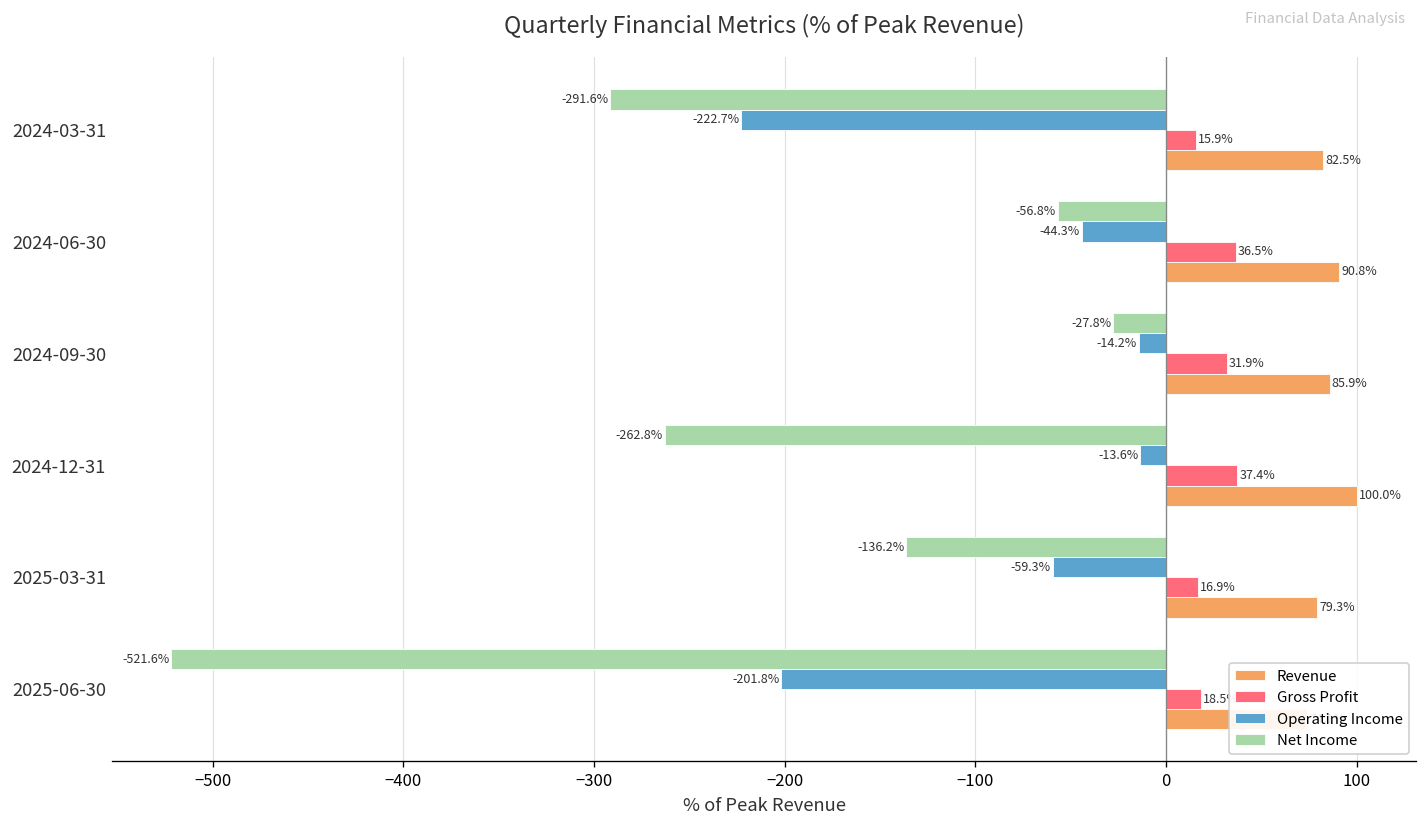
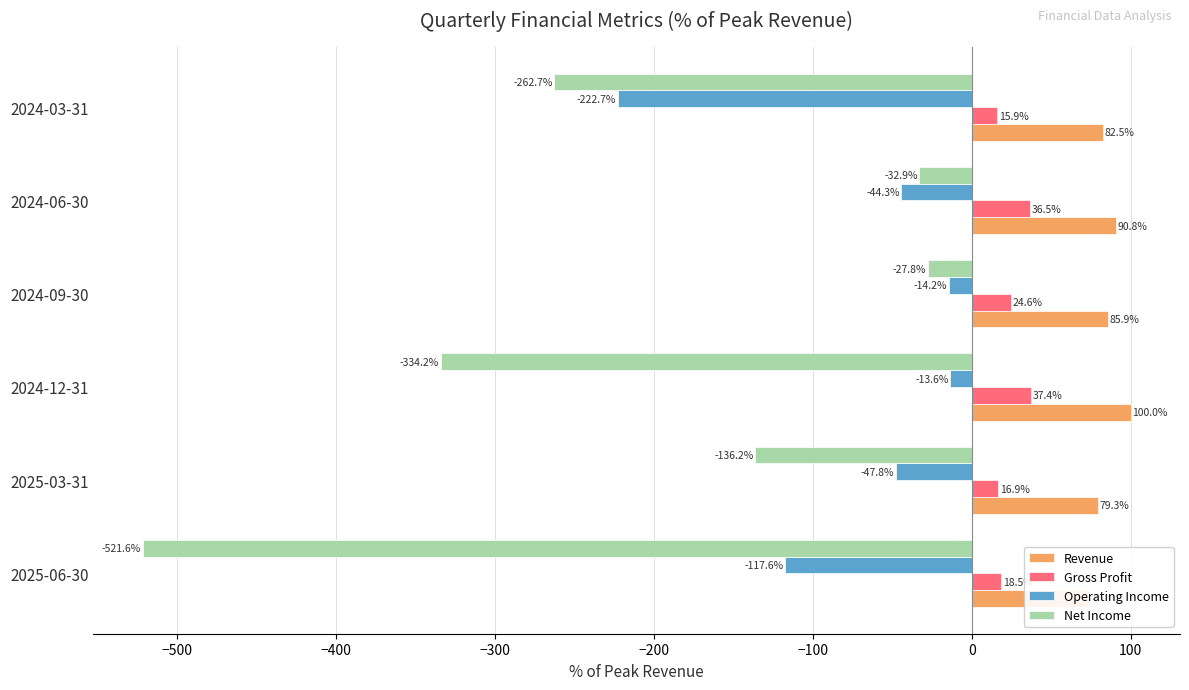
  {
    "Revenue": {
      "2024-03-31": "82.5%",
      "2024-06-30": "90.8%",
      "2024-09-30": "85.9%",
      "2024-12-31": "100.0%",
      "2025-03-31": "79.3%"
    },
    "Gross Profit": {
      "2024-03-31": "15.9%",
      "2024-06-30": "36.5%",
-     "2024-09-30": "31.9%",
+     "2024-09-30": "24.6%",
      "2024-12-31": "37.4%",
      "2025-03-31": "16.9%"
    },
    "Operating Income": {
      "2024-03-31": "-222.7%",
      "2024-06-30": "-44.3%",
      "2024-09-30": "-14.2%",
      "2024-12-31": "-13.6%",
-     "2025-03-31": "-59.3%",
-     "2025-06-30": "-201.8%"
+     "2025-03-31": "-47.8%",
+     "2025-06-30": "-117.6%"
    },
    "Net Income": {
-     "2024-03-31": "-291.6%",
-     "2024-06-30": "-56.8%",
+     "2024-03-31": "-262.7%",
+     "2024-06-30": "-32.9%",
      "2024-09-30": "-27.8%",
-     "2024-12-31": "-262.8%",
+     "2024-12-31": "-334.2%",
      "2025-03-31": "-136.2%",
      "2025-06-30": "-521.6%"
    }
  }
